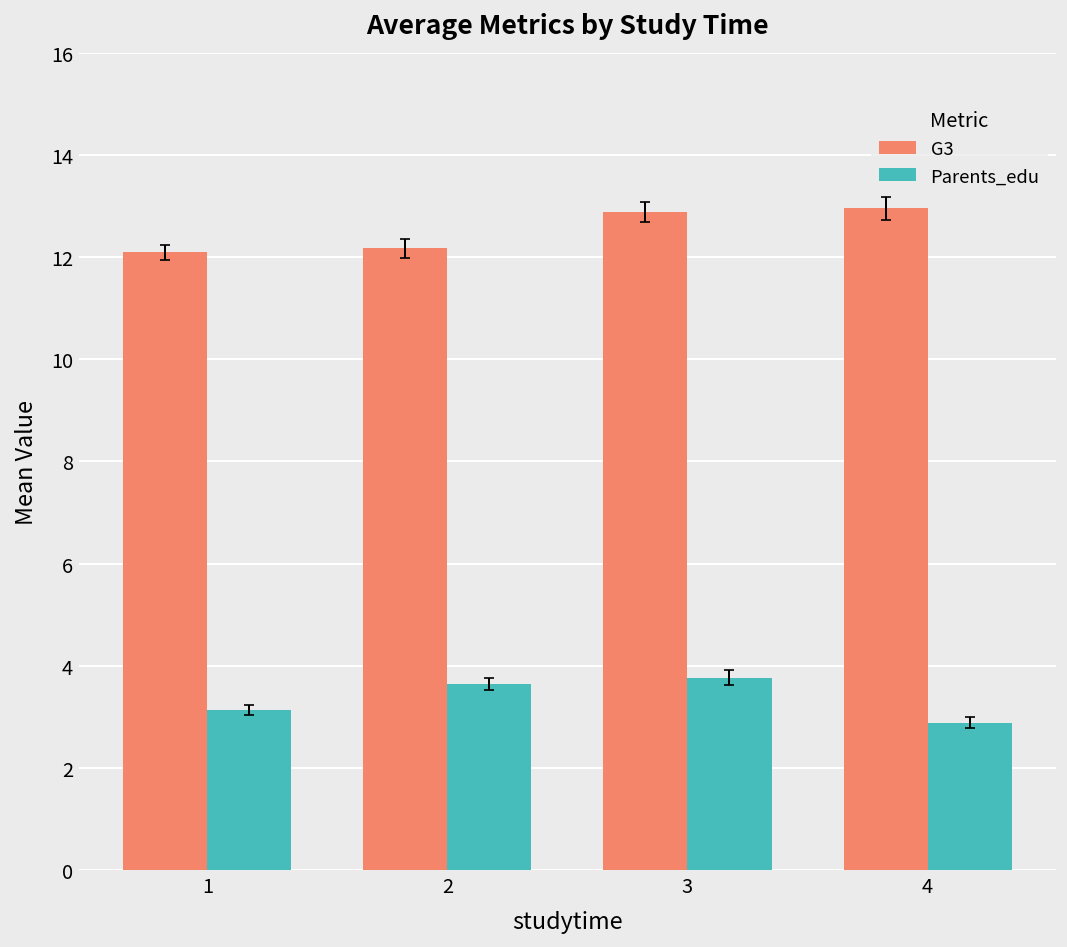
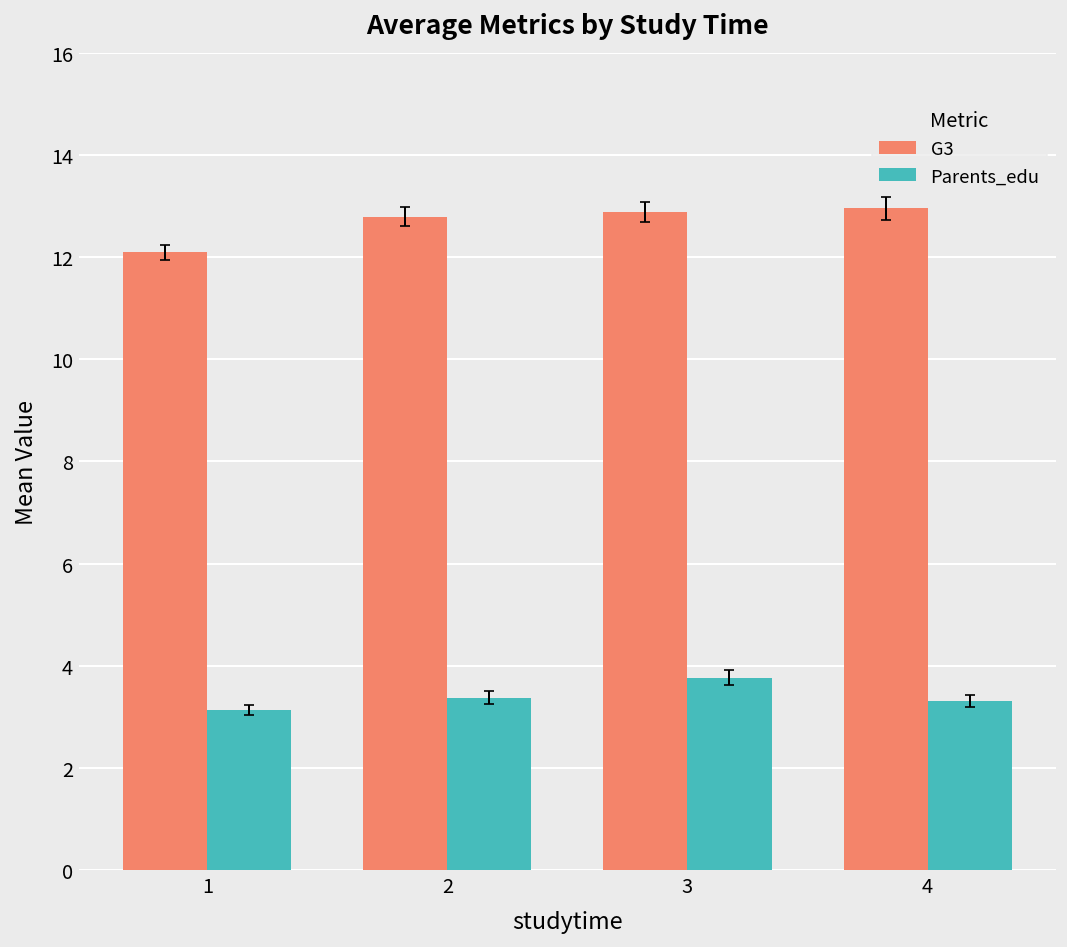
  {
    "G3": {
      "1": 12.1,
-     "2": 12.2,
+     "2": 12.8,
      "3": 12.9,
      "4": 13.0
    },
    "Parents_edu": {
      "1": 3.1,
-     "2": 3.6,
+     "2": 3.4,
      "3": 3.8,
-     "4": 2.9
+     "4": 3.3
    }
  }
